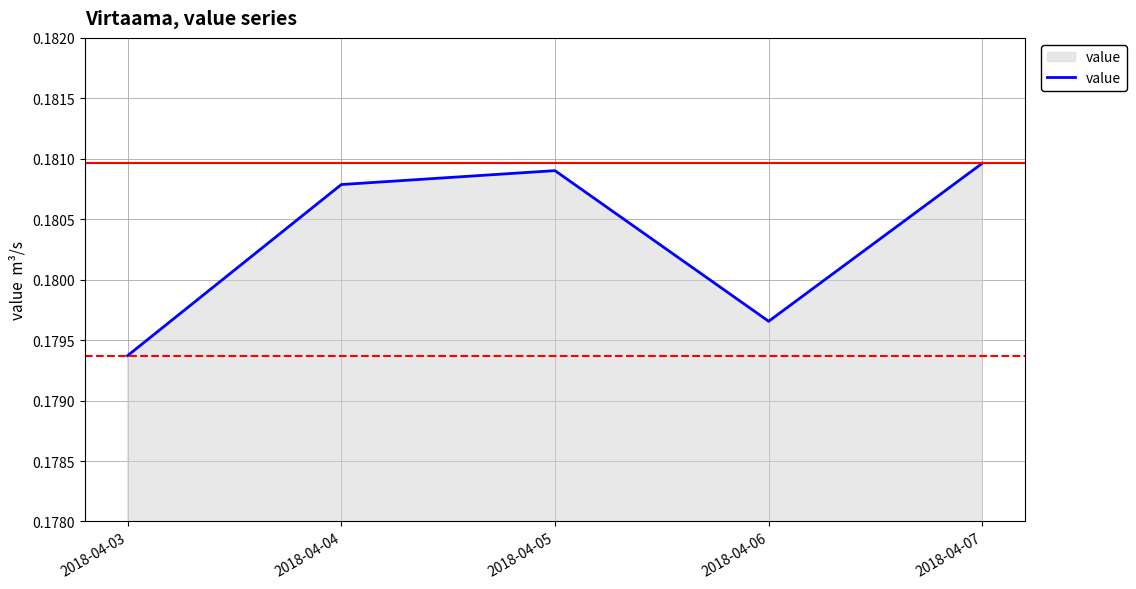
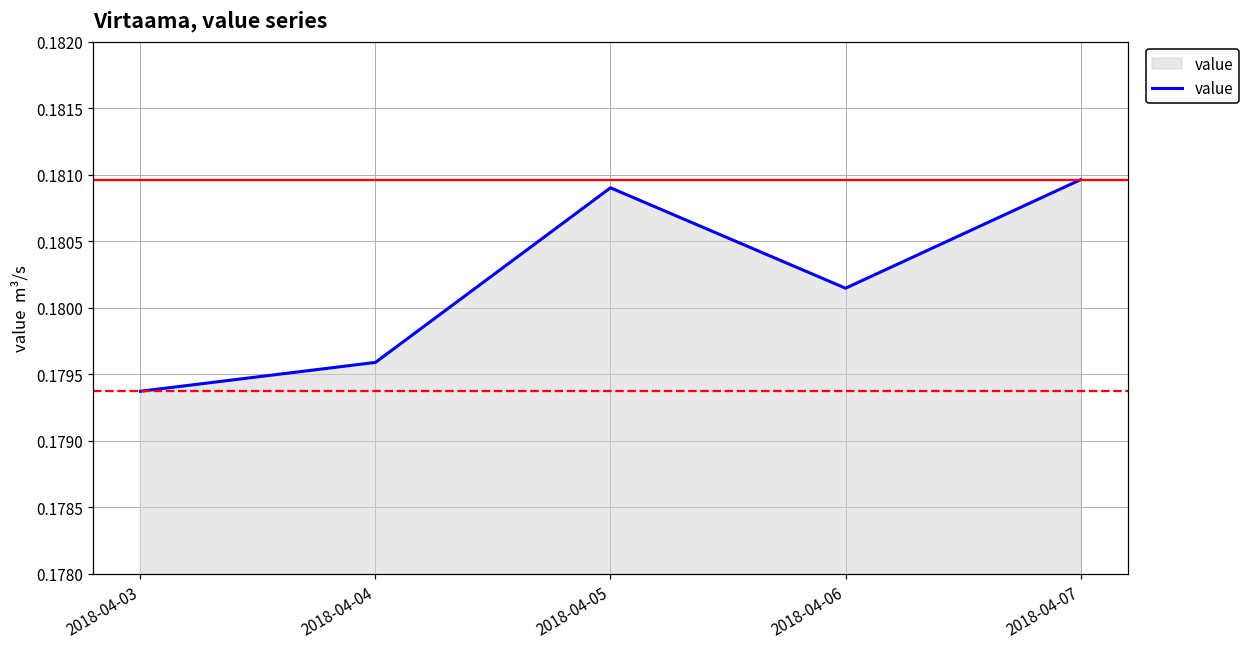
  {
    "2018-04-03": 0.17937,
-   "2018-04-04": 0.18079,
+   "2018-04-04": 0.17959,
    "2018-04-05": 0.18090,
-   "2018-04-06": 0.17966,
+   "2018-04-06": 0.18015,
    "2018-04-07": 0.18096
  }
